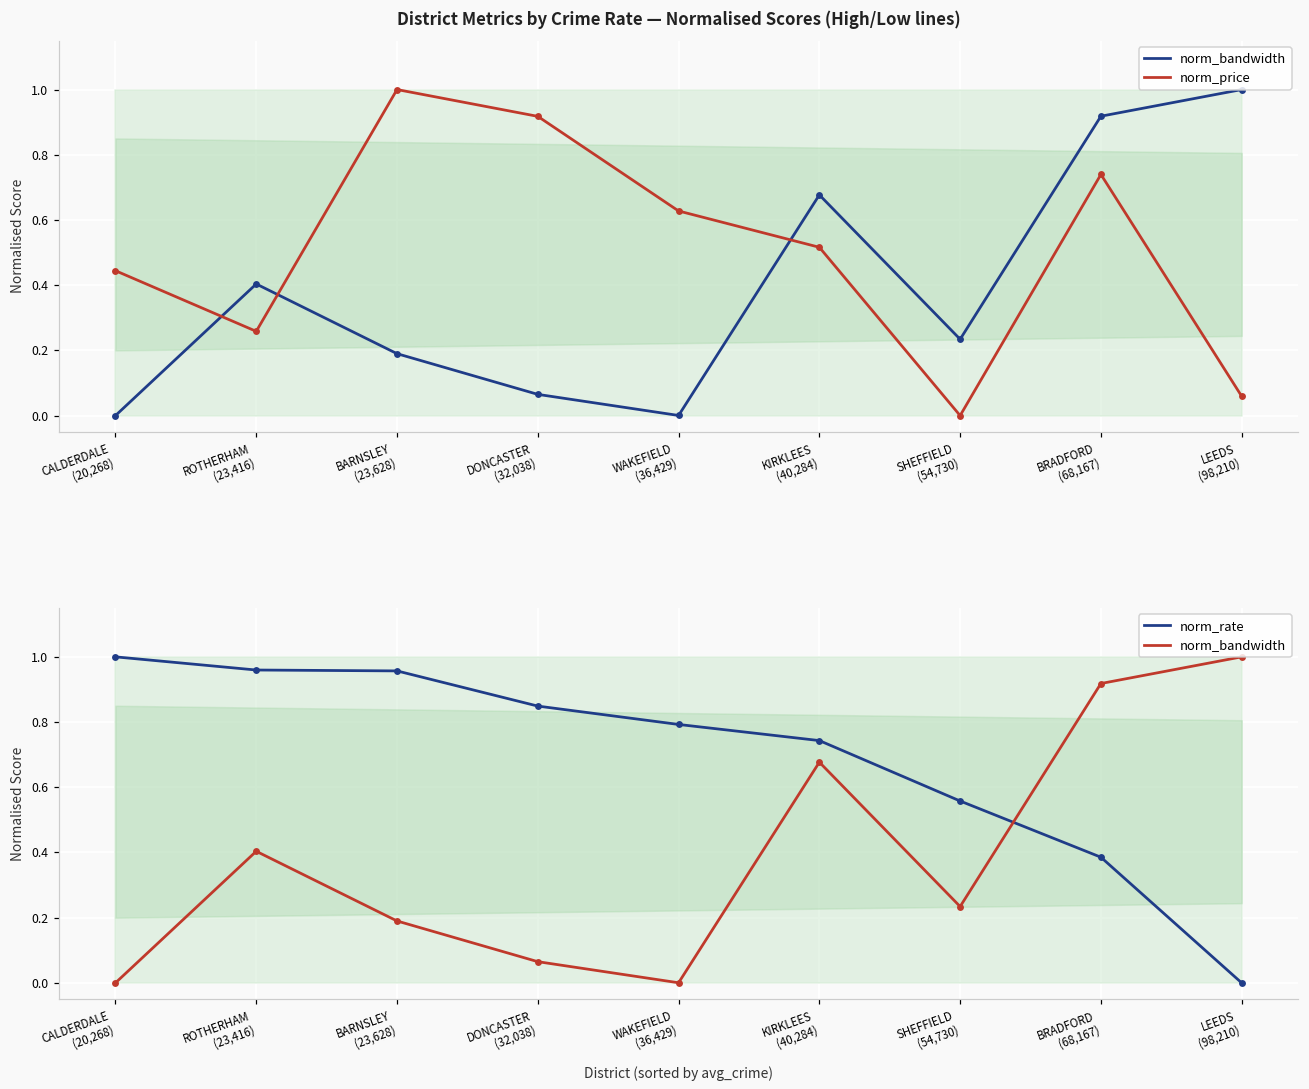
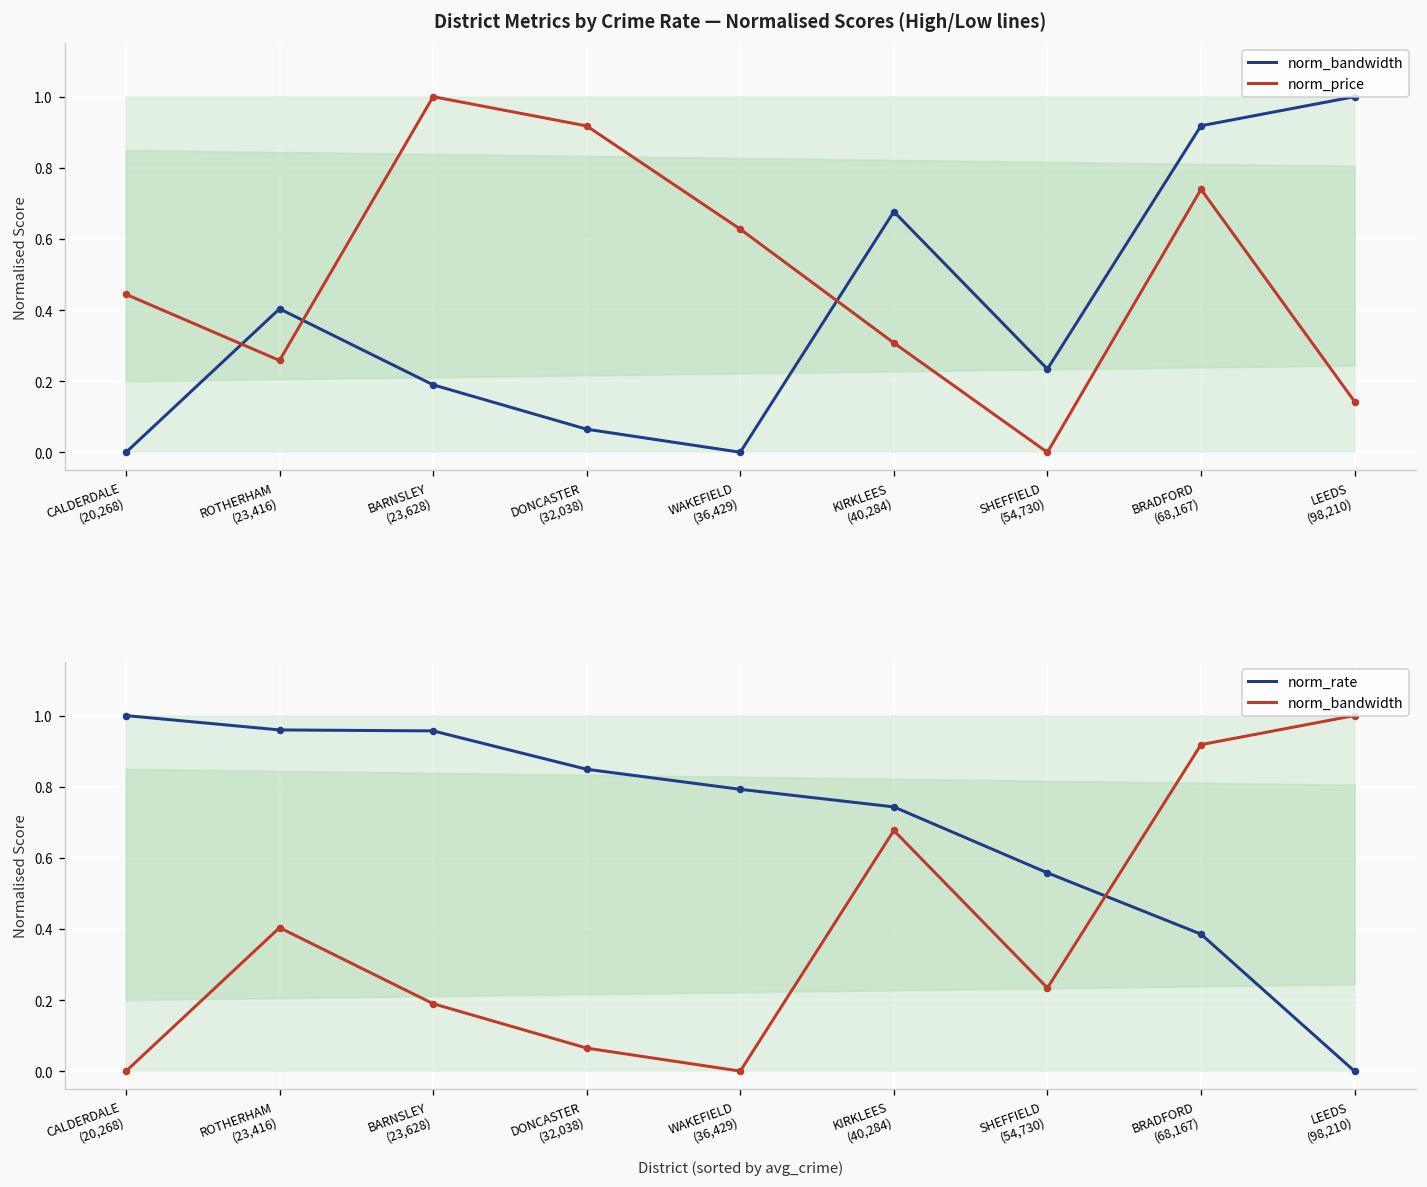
  {
    "District Metrics by Crime Rate — Normalised Scores (High/Low lines)": {
      "norm_price": {
        "CALDERDALE (20,268)": 0.44,
        "ROTHERHAM (23,416)": 0.26,
        "DONCASTER (32,038)": 0.92,
        "WAKEFIELD (36,429)": 0.63,
-       "KIRKLEES (40,284)": 0.52,
+       "KIRKLEES (40,284)": 0.31,
        "SHEFFIELD (54,730)": 0.00,
        "BRADFORD (68,167)": 0.74,
-       "LEEDS (98,210)": 0.06
+       "LEEDS (98,210)": 0.14
      }
    }
  }
